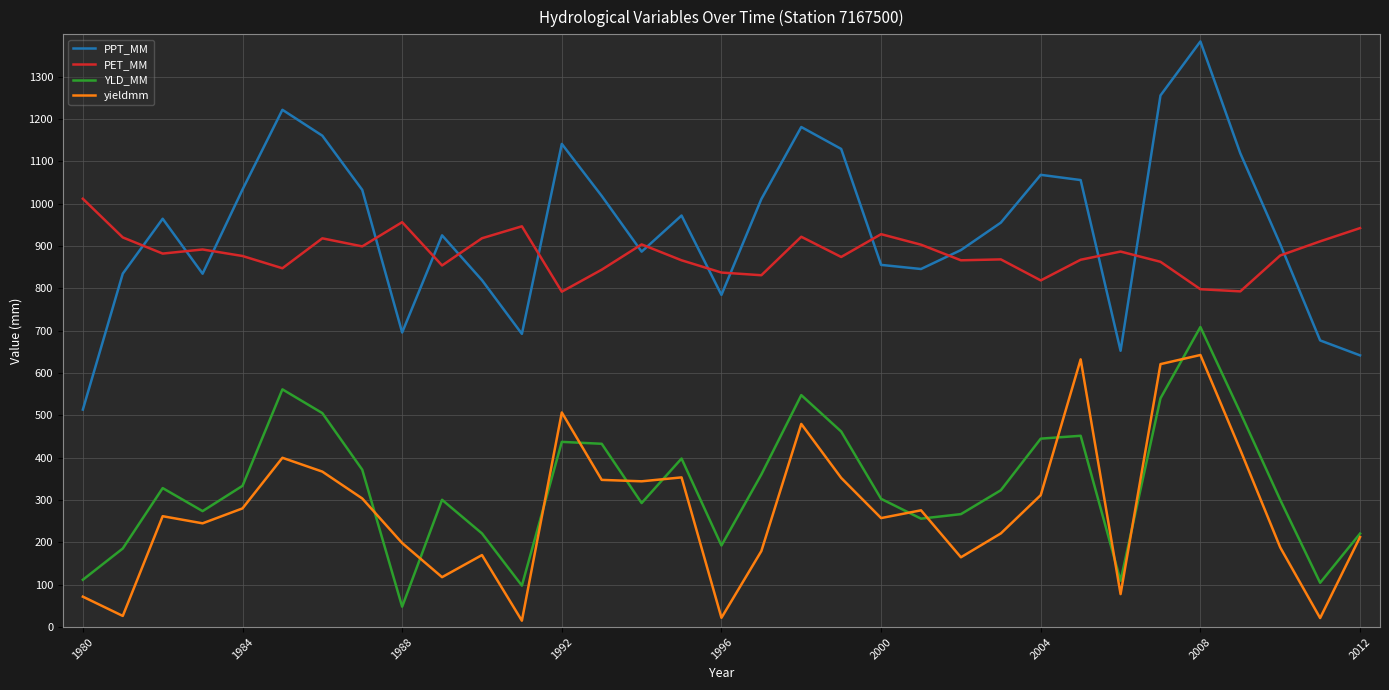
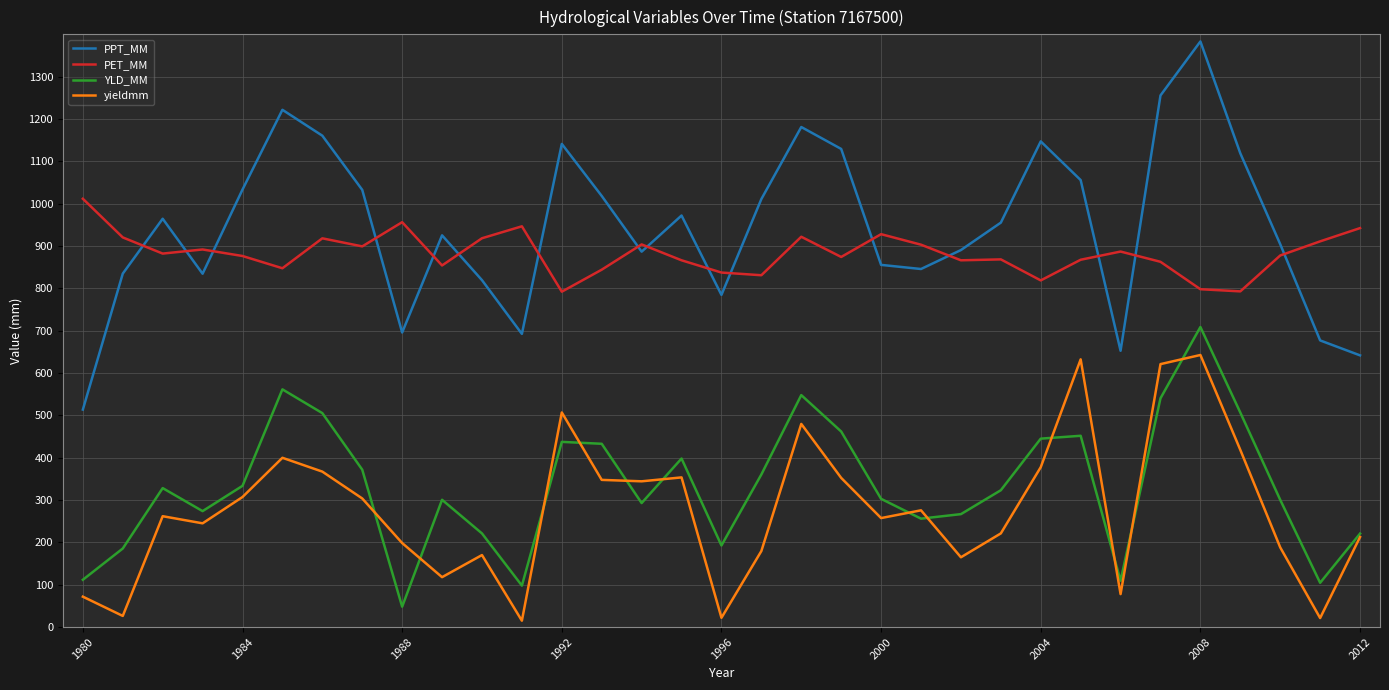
  {
    "PPT_MM": {
      "1980": 510,
      "1984": 1030,
      "1988": 700,
      "1992": 1140,
      "1996": 780,
      "2000": 860,
-     "2004": 1070,
+     "2004": 1150,
      "2008": 1380,
      "2012": 640
    },
    "PET_MM": {
      "1980": 1010,
      "1984": 880,
      "1988": 960,
      "1992": 790,
      "1996": 840,
      "2000": 930,
      "2004": 820,
      "2008": 800,
      "2012": 940
    },
    "YLD_MM": {
      "1980": 110,
      "1984": 330,
      "1988": 50,
      "1992": 440,
      "1996": 190,
      "2000": 300,
      "2004": 450,
      "2008": 710,
      "2012": 220
    },
    "yieldmm": {
      "1980": 70,
-     "1984": 280,
+     "1984": 310,
      "1988": 200,
      "1992": 510,
      "1996": 20,
      "2000": 260,
-     "2004": 310,
+     "2004": 380,
      "2008": 640,
      "2012": 210
    }
  }
